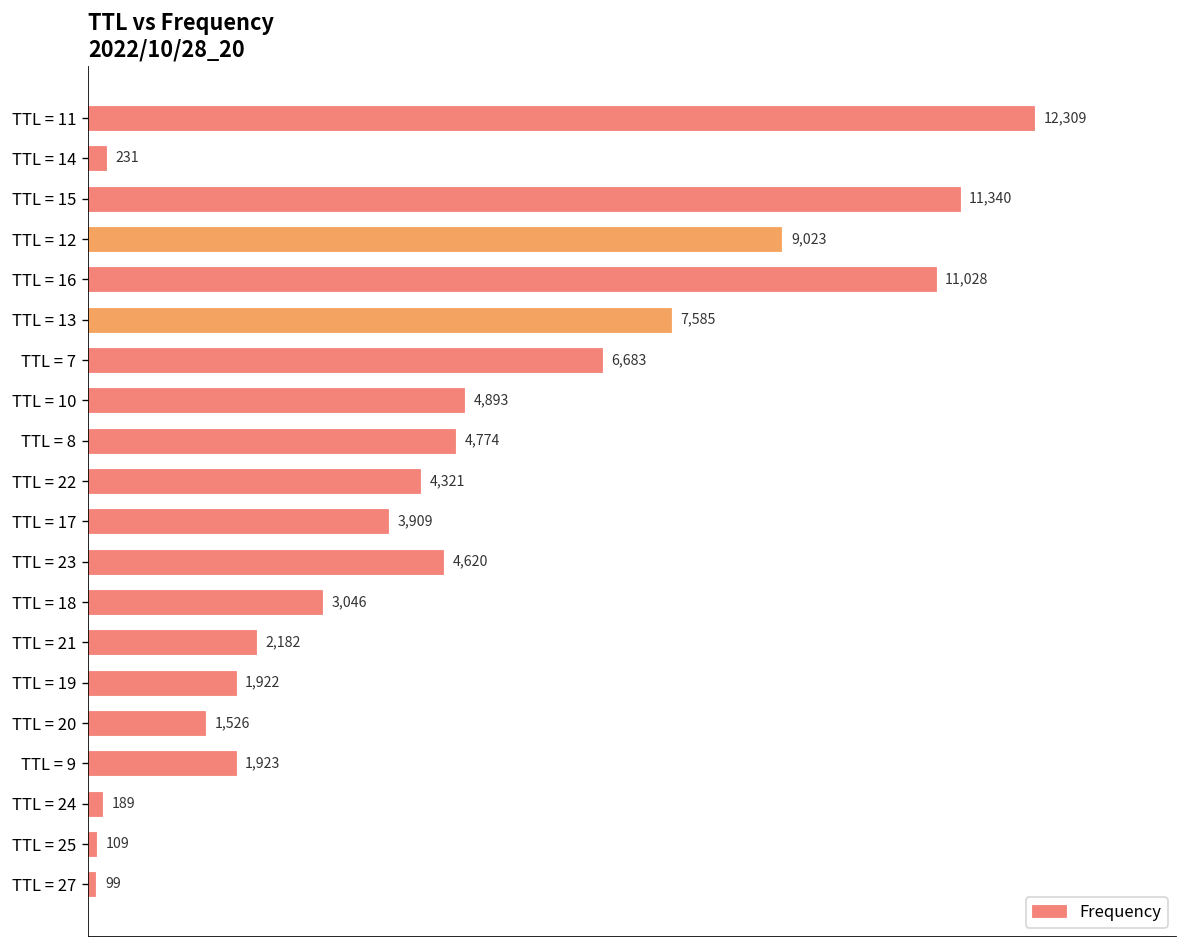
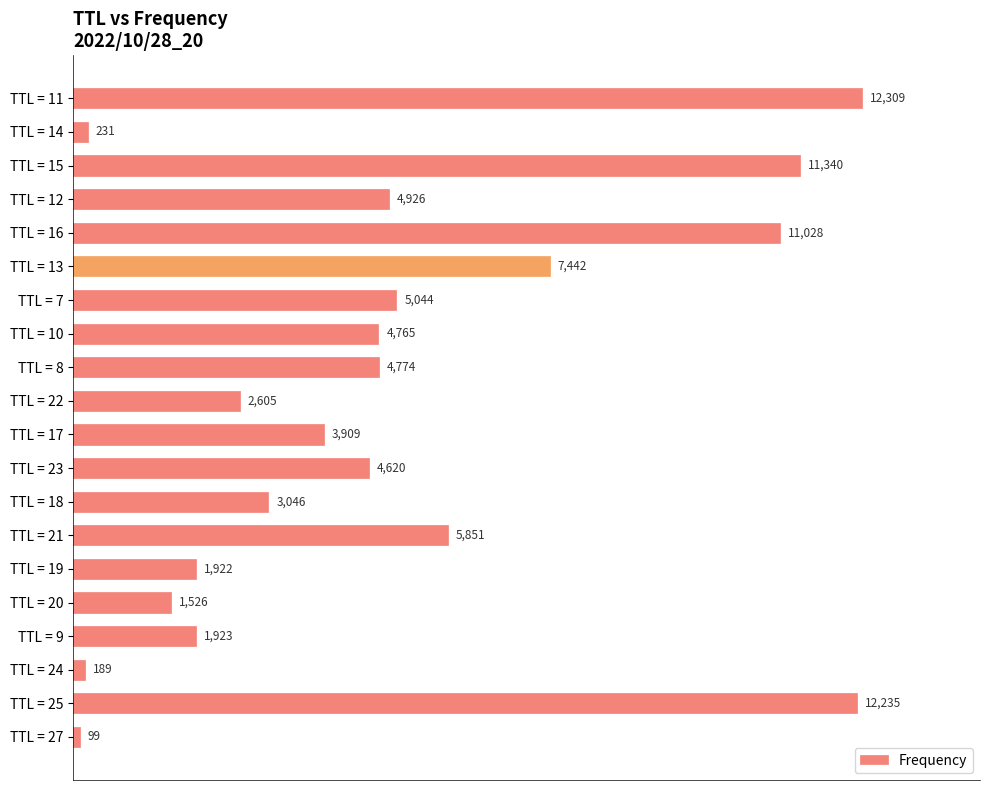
  {
    "TTL = 11": "12,309",
    "TTL = 14": "231",
    "TTL = 15": "11,340",
-   "TTL = 12": "9,023",
+   "TTL = 12": "4,926",
    "TTL = 16": "11,028",
-   "TTL = 13": "7,585",
-   "TTL = 7": "6,683",
-   "TTL = 10": "4,893",
+   "TTL = 13": "7,442",
+   "TTL = 7": "5,044",
+   "TTL = 10": "4,765",
    "TTL = 8": "4,774",
-   "TTL = 22": "4,321",
+   "TTL = 22": "2,605",
    "TTL = 17": "3,909",
    "TTL = 23": "4,620",
    "TTL = 18": "3,046",
-   "TTL = 21": "2,182",
+   "TTL = 21": "5,851",
    "TTL = 19": "1,922",
    "TTL = 20": "1,526",
    "TTL = 9": "1,923",
    "TTL = 24": "189",
-   "TTL = 25": "109",
+   "TTL = 25": "12,235",
    "TTL = 27": "99"
  }
